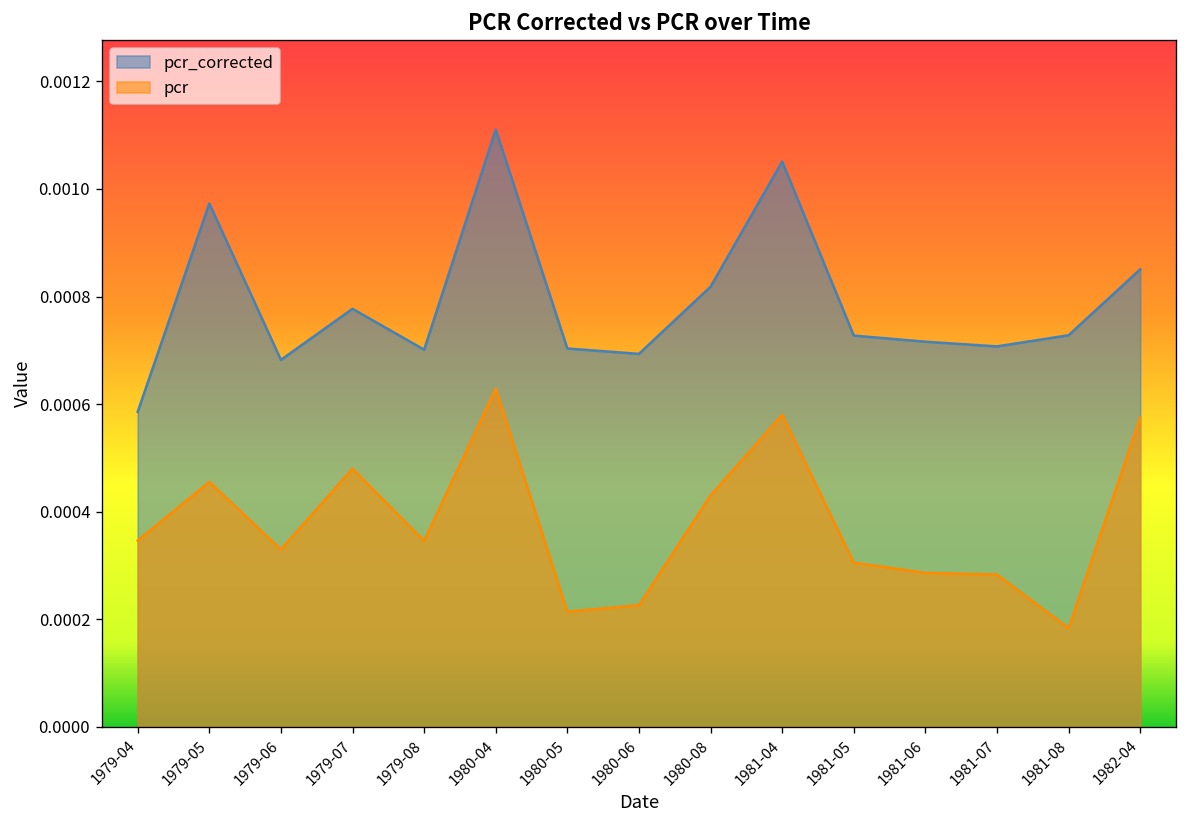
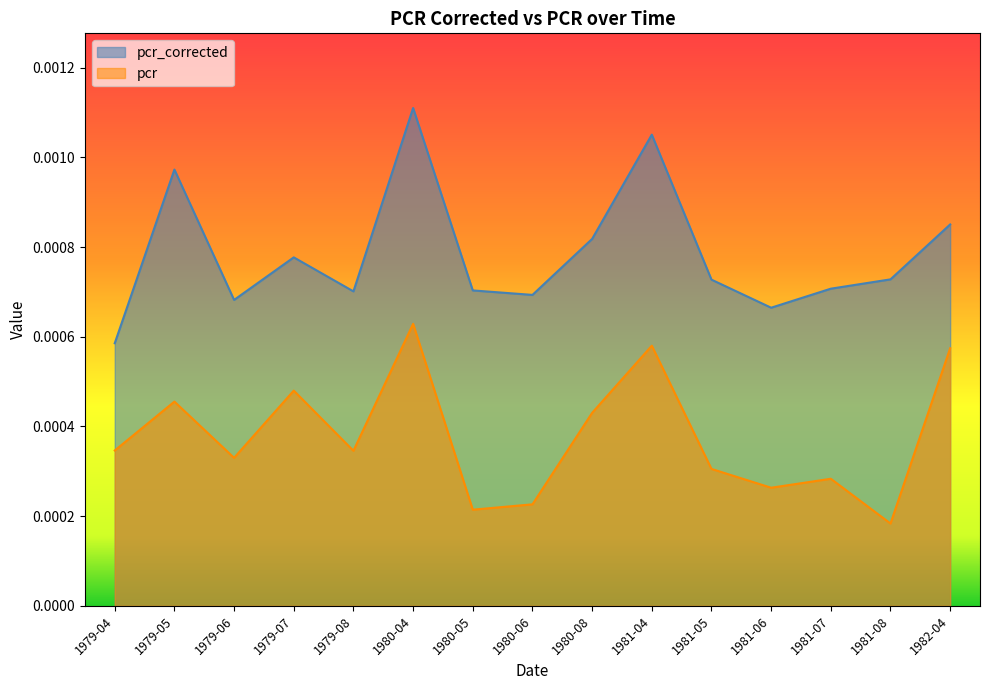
  {
    "pcr_corrected": {
      "1979-04": 0.00059,
      "1979-05": 0.00097,
      "1979-06": 0.00068,
      "1979-07": 0.00078,
      "1979-08": 0.00070,
      "1980-04": 0.00111,
      "1980-05": 0.00070,
      "1980-06": 0.00069,
      "1980-08": 0.00082,
      "1981-04": 0.00105,
      "1981-05": 0.00073,
-     "1981-06": 0.00072,
+     "1981-06": 0.00066,
      "1981-07": 0.00071,
      "1981-08": 0.00073,
      "1982-04": 0.00085
    },
    "pcr": {
      "1979-04": 0.00035,
      "1979-05": 0.00046,
      "1979-06": 0.00033,
      "1979-07": 0.00048,
      "1979-08": 0.00035,
      "1980-04": 0.00063,
      "1980-05": 0.00021,
      "1980-06": 0.00023,
      "1980-08": 0.00043,
      "1981-04": 0.00058,
      "1981-05": 0.00031,
-     "1981-06": 0.00029,
+     "1981-06": 0.00026,
      "1981-07": 0.00028,
      "1981-08": 0.00018,
      "1982-04": 0.00057
    }
  }
